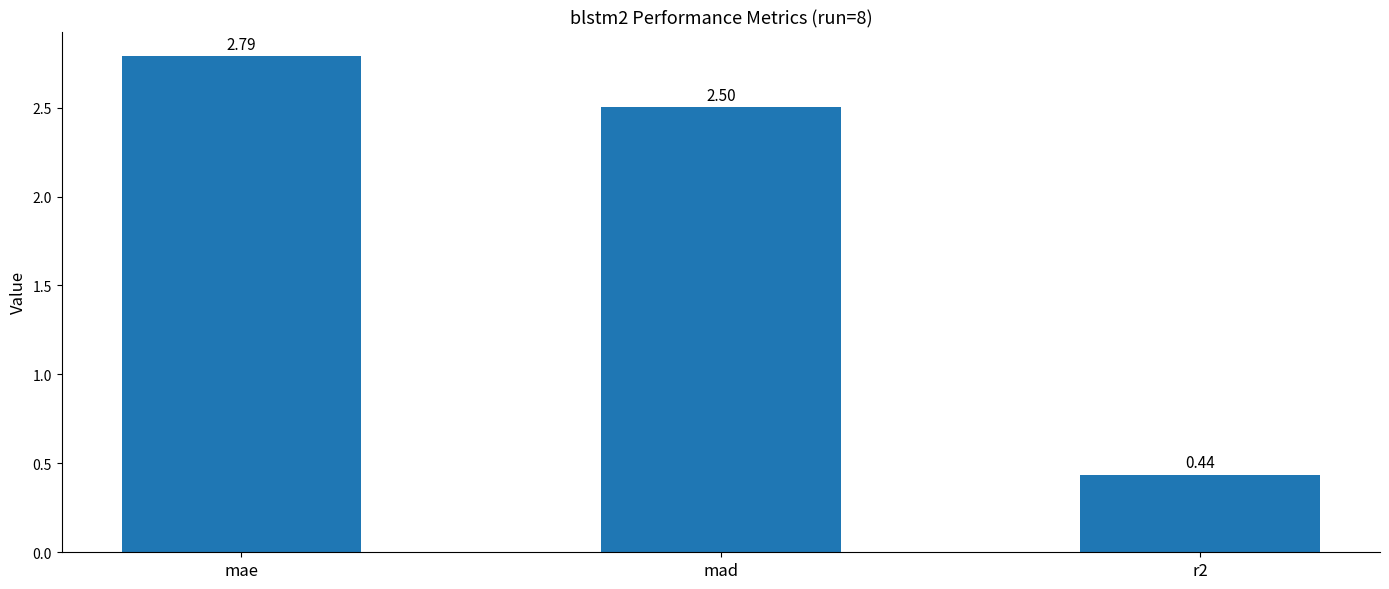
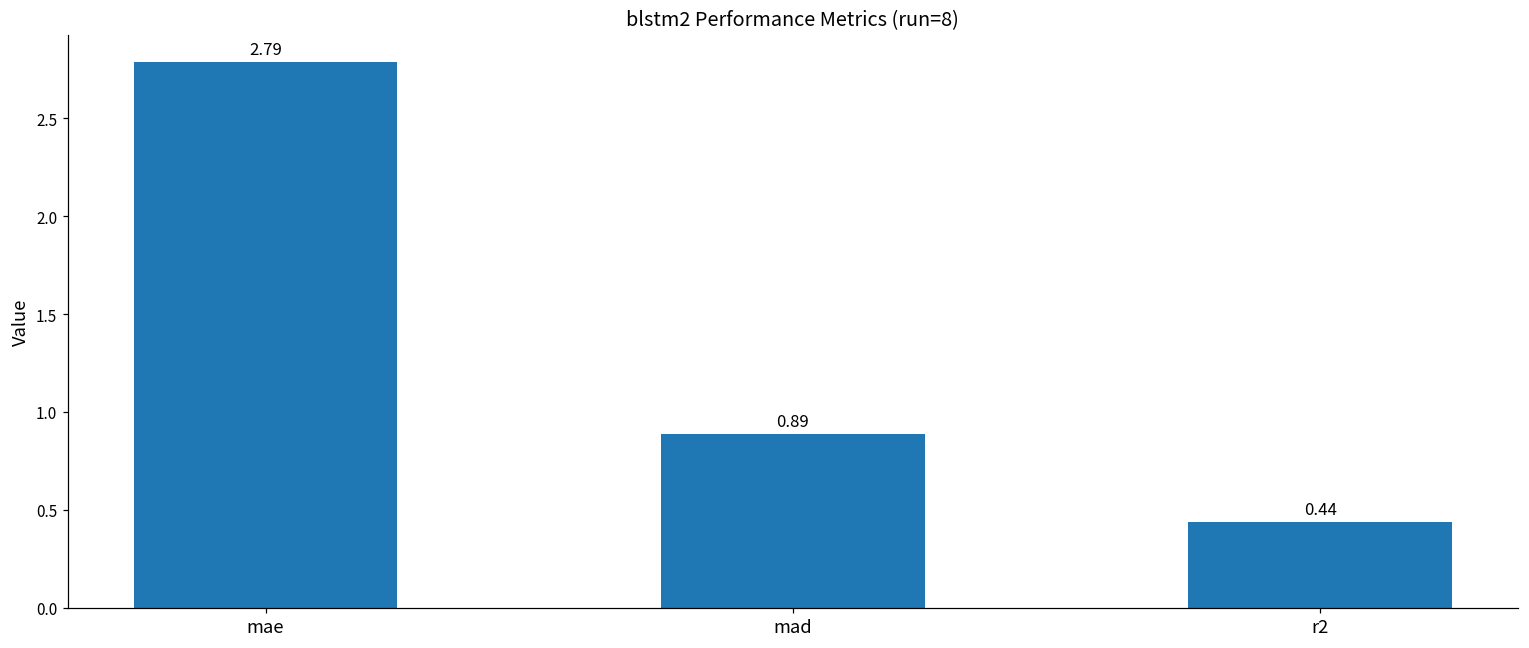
  {
    "mae": 2.79,
-   "mad": 2.50,
+   "mad": 0.89,
    "r2": 0.44
  }
